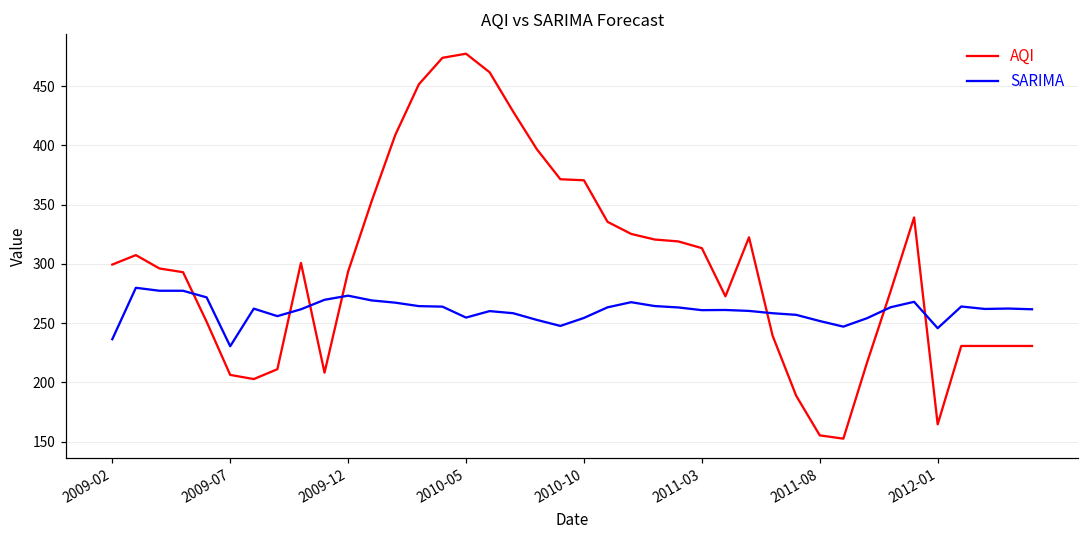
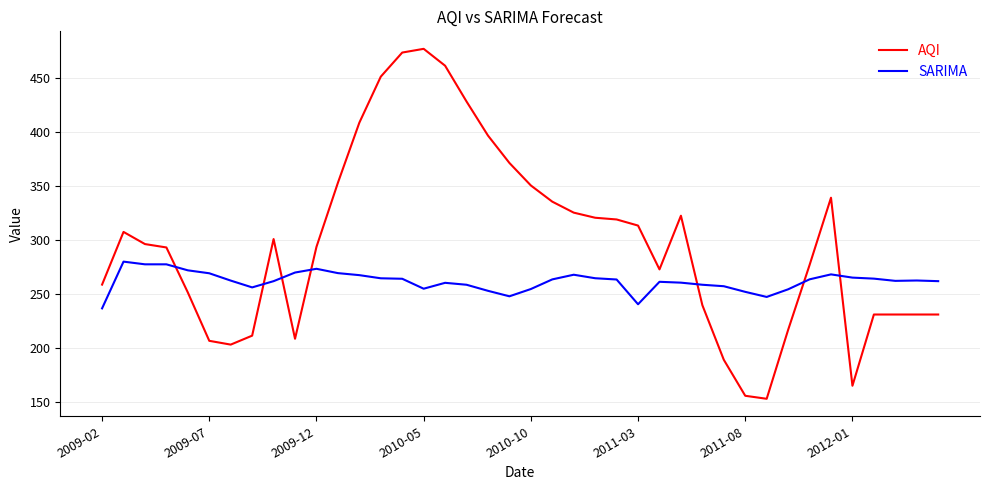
  {
    "AQI": {
-     "2009-02": 299,
+     "2009-02": 259,
      "2009-07": 206,
      "2009-12": 294,
      "2010-05": 477,
-     "2010-10": 371,
+     "2010-10": 351,
      "2011-03": 313,
      "2011-08": 155,
      "2012-01": 165
    },
    "SARIMA": {
      "2009-02": 236,
-     "2009-07": 231,
+     "2009-07": 269,
      "2009-12": 273,
      "2010-05": 255,
      "2010-10": 254,
-     "2011-03": 261,
+     "2011-03": 240,
      "2011-08": 252,
-     "2012-01": 246
+     "2012-01": 265
    }
  }
